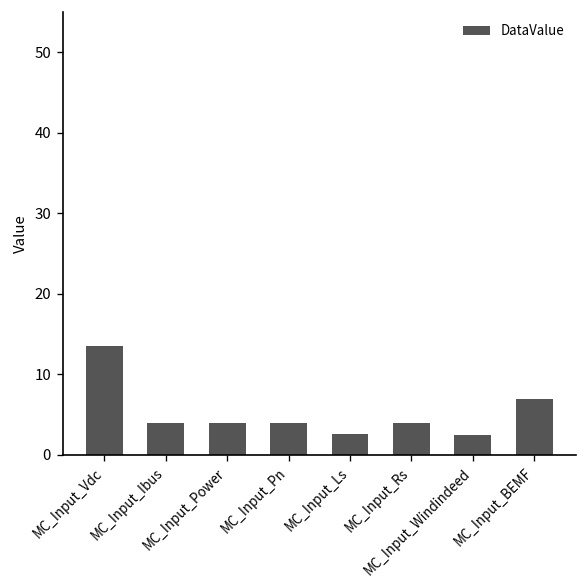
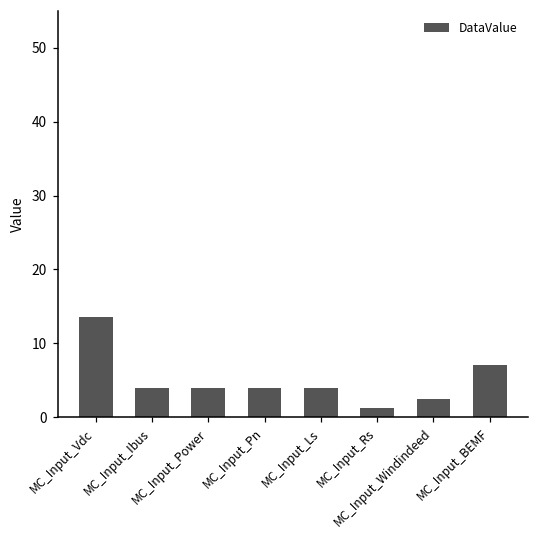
  {
    "MC_Input_Vdc": 14,
    "MC_Input_Ibus": 4,
    "MC_Input_Power": 4,
    "MC_Input_Pn": 4,
-   "MC_Input_Ls": 3,
-   "MC_Input_Rs": 4,
+   "MC_Input_Ls": 4,
+   "MC_Input_Rs": 1,
    "MC_Input_Windindeed": 3,
    "MC_Input_BEMF": 7
  }
